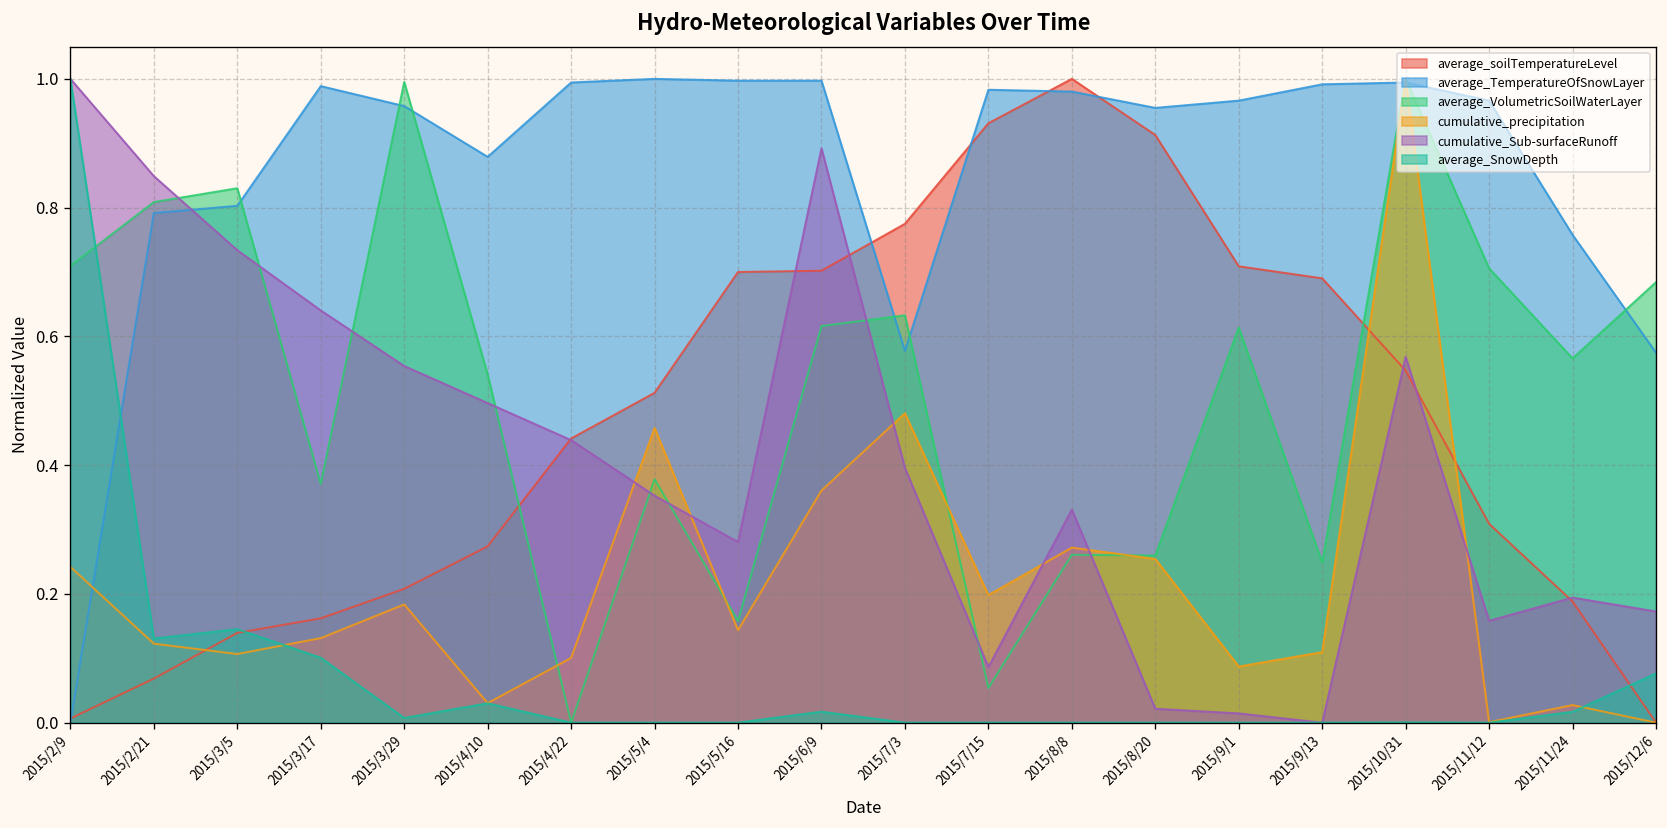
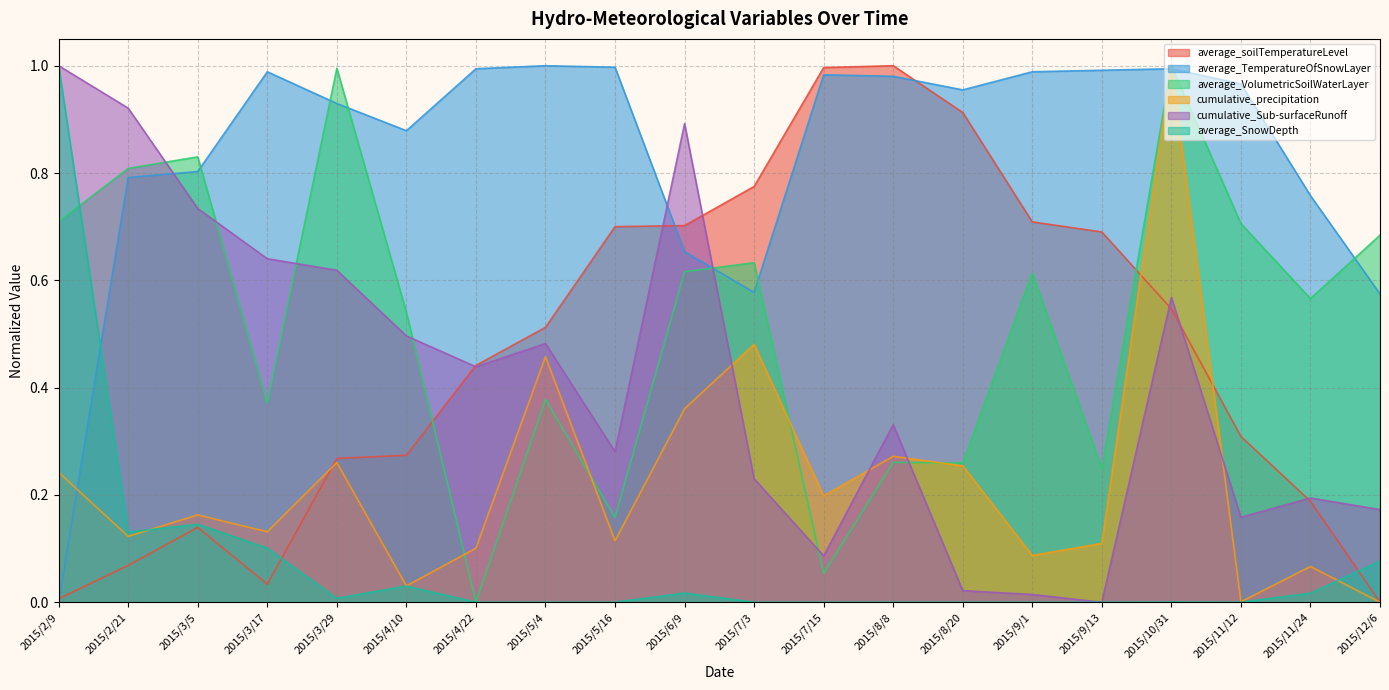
  {
    "average_soilTemperatureLevel": {
      "2015/2/9": 0.01,
      "2015/2/21": 0.07,
      "2015/3/5": 0.14,
-     "2015/3/17": 0.16,
-     "2015/3/29": 0.21,
+     "2015/3/17": 0.03,
+     "2015/3/29": 0.27,
      "2015/4/10": 0.27,
      "2015/5/4": 0.51,
      "2015/5/16": 0.70,
      "2015/6/9": 0.70,
      "2015/7/3": 0.77,
-     "2015/7/15": 0.93,
+     "2015/7/15": 1.00,
      "2015/8/8": 1.00,
      "2015/8/20": 0.91,
      "2015/9/1": 0.71,
      "2015/9/13": 0.69,
      "2015/10/31": 0.55,
      "2015/11/12": 0.31,
      "2015/11/24": 0.19
    },
    "average_TemperatureOfSnowLayer": {
      "2015/2/9": 0.00,
      "2015/2/21": 0.79,
      "2015/3/5": 0.80,
      "2015/3/17": 0.99,
-     "2015/3/29": 0.96,
+     "2015/3/29": 0.93,
      "2015/4/10": 0.88,
      "2015/4/22": 0.99,
      "2015/5/4": 1.00,
      "2015/5/16": 1.00,
-     "2015/6/9": 1.00,
+     "2015/6/9": 0.65,
      "2015/7/3": 0.58,
      "2015/7/15": 0.98,
      "2015/8/8": 0.98,
      "2015/8/20": 0.95,
-     "2015/9/1": 0.97,
+     "2015/9/1": 0.99,
      "2015/9/13": 0.99,
      "2015/11/24": 0.76,
      "2015/12/6": 0.57
    },
    "cumulative_precipitation": {
      "2015/2/9": 0.24,
      "2015/2/21": 0.12,
-     "2015/3/5": 0.11,
+     "2015/3/5": 0.16,
      "2015/3/17": 0.13,
-     "2015/3/29": 0.18,
+     "2015/3/29": 0.26,
      "2015/4/22": 0.10,
      "2015/5/4": 0.46,
-     "2015/5/16": 0.14,
+     "2015/5/16": 0.11,
      "2015/6/9": 0.36,
      "2015/7/3": 0.48,
      "2015/7/15": 0.20,
      "2015/8/8": 0.27,
      "2015/8/20": 0.25,
      "2015/9/1": 0.09,
      "2015/9/13": 0.11,
-     "2015/11/24": 0.03
+     "2015/11/24": 0.07
    },
    "cumulative_Sub-surfaceRunoff": {
-     "2015/2/21": 0.85,
+     "2015/2/21": 0.92,
      "2015/3/5": 0.73,
      "2015/3/17": 0.64,
-     "2015/3/29": 0.55,
+     "2015/3/29": 0.62,
      "2015/4/10": 0.50,
-     "2015/5/4": 0.35,
+     "2015/5/4": 0.48,
      "2015/5/16": 0.28,
      "2015/6/9": 0.89,
-     "2015/7/3": 0.40,
+     "2015/7/3": 0.23,
      "2015/7/15": 0.09,
      "2015/8/8": 0.33,
      "2015/8/20": 0.02,
      "2015/9/1": 0.01,
      "2015/10/31": 0.57,
      "2015/11/12": 0.16,
      "2015/11/24": 0.19,
      "2015/12/6": 0.17
    }
  }
